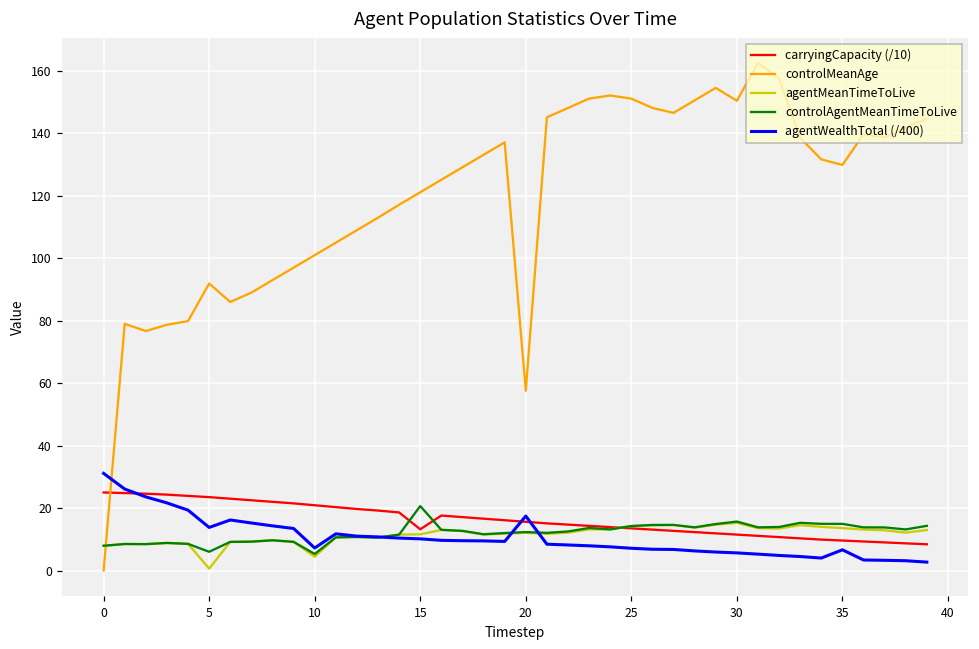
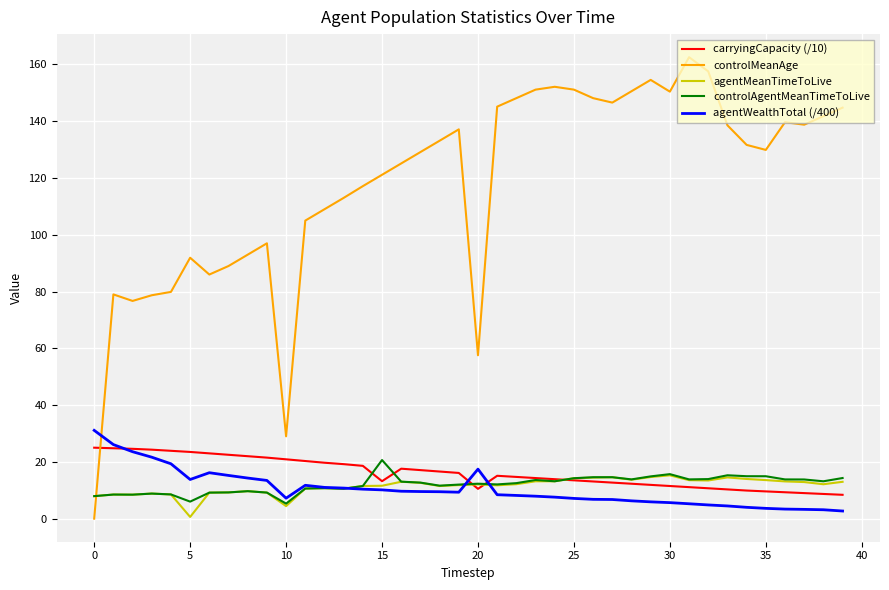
  {
    "carryingCapacity (/10)": {
      "0": 25,
      "5": 24,
      "10": 21,
      "15": 13,
-     "20": 16,
+     "20": 11,
      "30": 12,
      "35": 10
    },
    "controlMeanAge": {
      "0": 0,
      "5": 92,
-     "10": 101,
+     "10": 29,
      "15": 121,
      "20": 58,
      "25": 151,
      "30": 150,
      "35": 130
    },
    "agentMeanTimeToLive": {
      "5": 1,
      "15": 12,
      "35": 14
    },
    "controlAgentMeanTimeToLive": {
      "5": 6,
      "15": 21,
      "35": 15
    },
    "agentWealthTotal (/400)": {
      "0": 31,
      "5": 14,
      "10": 7,
      "15": 10,
      "20": 17,
      "25": 7,
      "30": 6,
-     "35": 7
+     "35": 4
    }
  }
